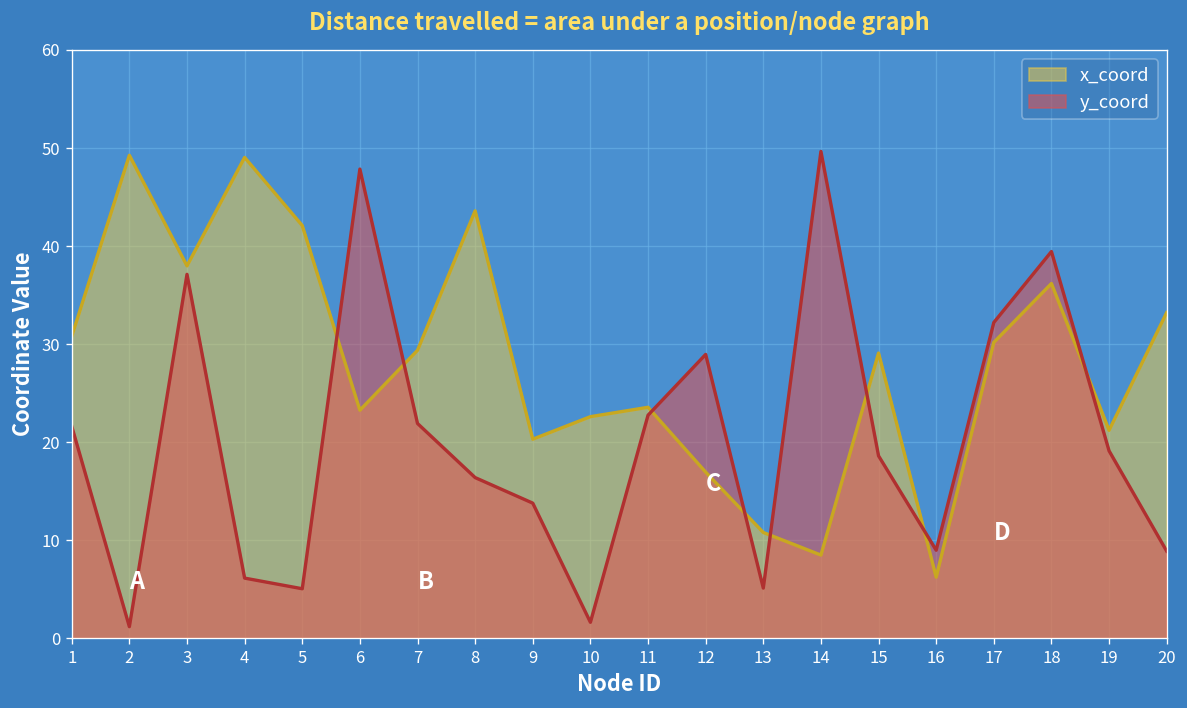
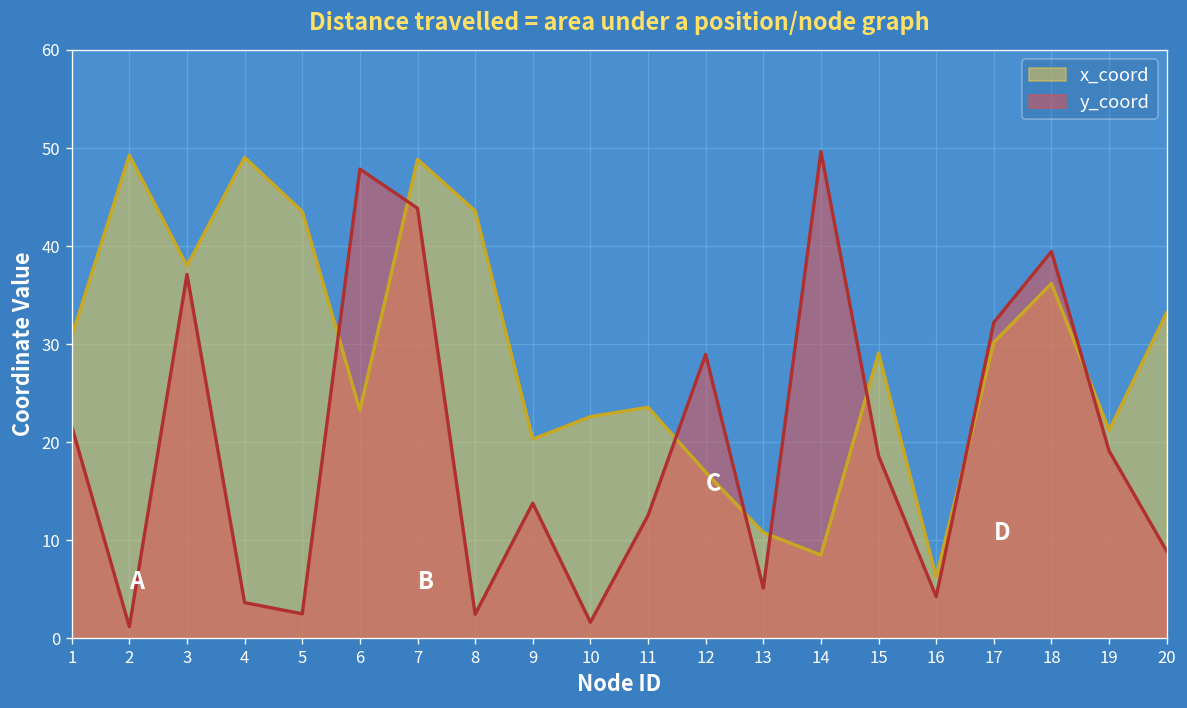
  {
    "x_coord": {
      "1": 31,
      "2": 49,
      "3": 38,
      "4": 49,
-     "5": 42,
+     "5": 44,
      "6": 23,
-     "7": 29,
+     "7": 49,
      "8": 44,
      "9": 20,
      "10": 23,
      "11": 24,
      "12": 17,
      "13": 11,
      "14": 8,
      "15": 29,
      "16": 6,
      "17": 30,
      "18": 36,
      "19": 21,
      "20": 33
    },
    "y_coord": {
      "1": 22,
      "2": 1,
      "3": 37,
-     "4": 6,
-     "5": 5,
+     "4": 4,
+     "5": 2,
      "6": 48,
-     "7": 22,
-     "8": 16,
+     "7": 44,
+     "8": 2,
      "9": 14,
      "10": 2,
-     "11": 23,
+     "11": 13,
      "12": 29,
      "13": 5,
      "14": 50,
      "15": 19,
-     "16": 9,
+     "16": 4,
      "17": 32,
      "18": 39,
      "19": 19,
      "20": 9
    }
  }
